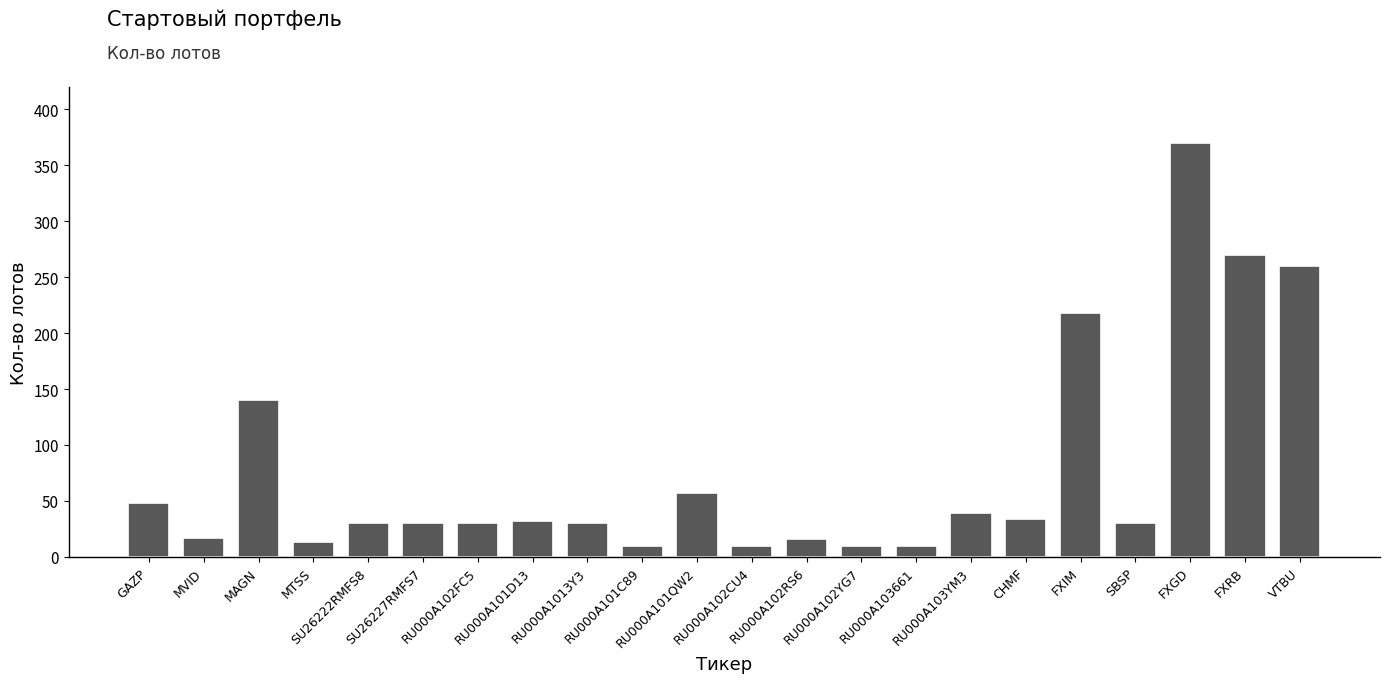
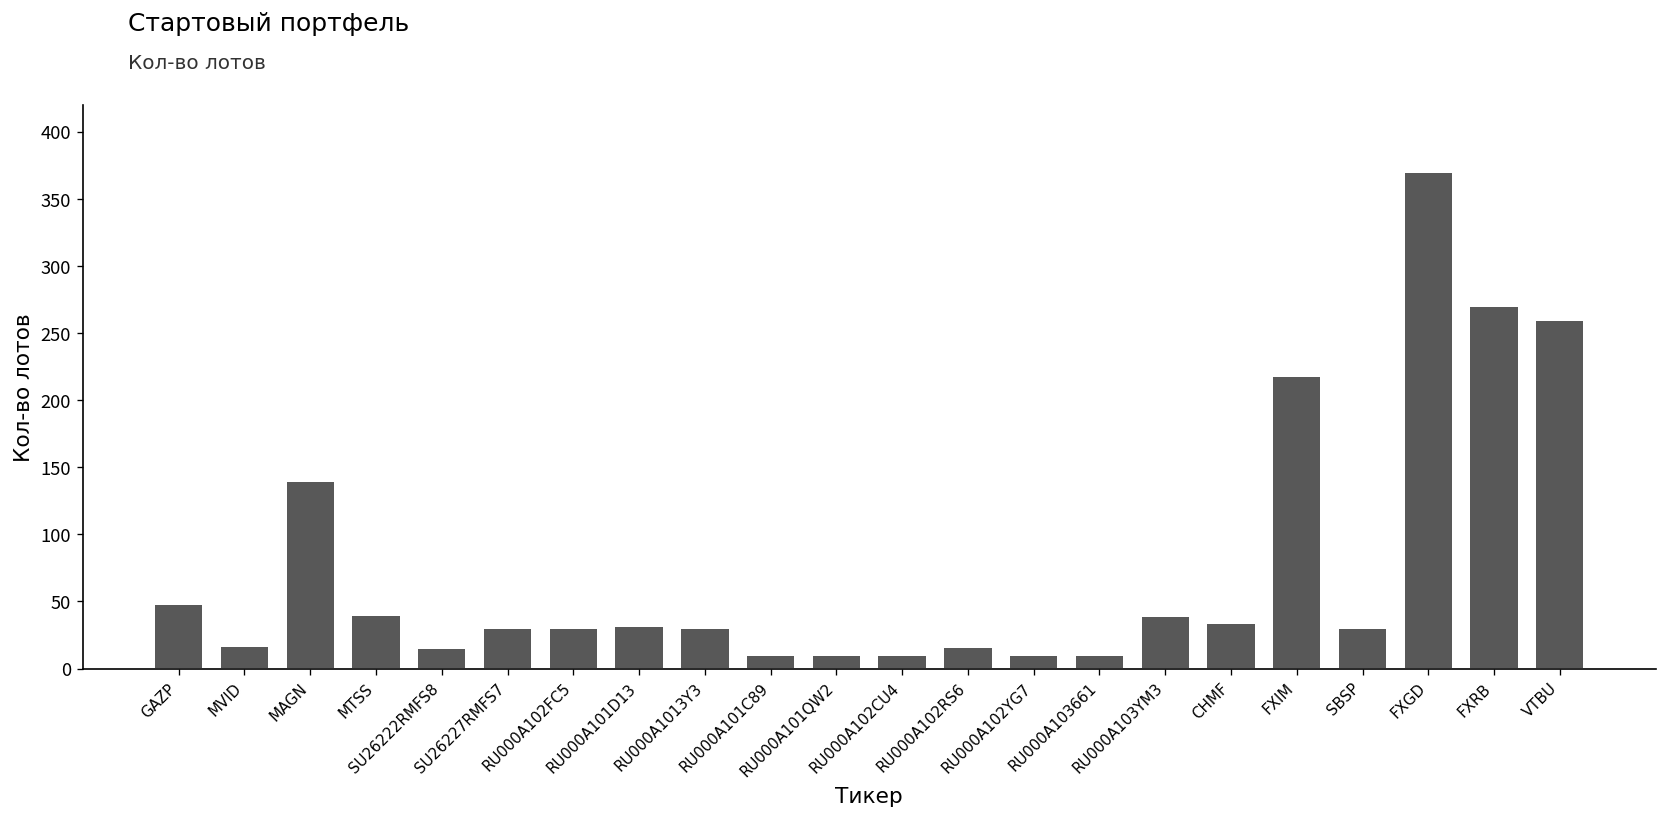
  {
    "GAZP": 48,
    "MVID": 17,
    "MAGN": 140,
-   "MTSS": 13,
-   "SU26222RMFS8": 30,
+   "MTSS": 40,
+   "SU26222RMFS8": 15,
    "SU26227RMFS7": 30,
    "RU000A102FC5": 30,
    "RU000A101D13": 32,
    "RU000A1013Y3": 30,
    "RU000A101C89": 10,
-   "RU000A101QW2": 57,
+   "RU000A101QW2": 10,
    "RU000A102CU4": 10,
    "RU000A102RS6": 16,
    "RU000A102YG7": 10,
    "RU000A103661": 10,
    "RU000A103YM3": 39,
    "CHMF": 34,
    "FXIM": 218,
    "SBSP": 30,
    "FXGD": 370,
    "FXRB": 270,
    "VTBU": 260
  }
